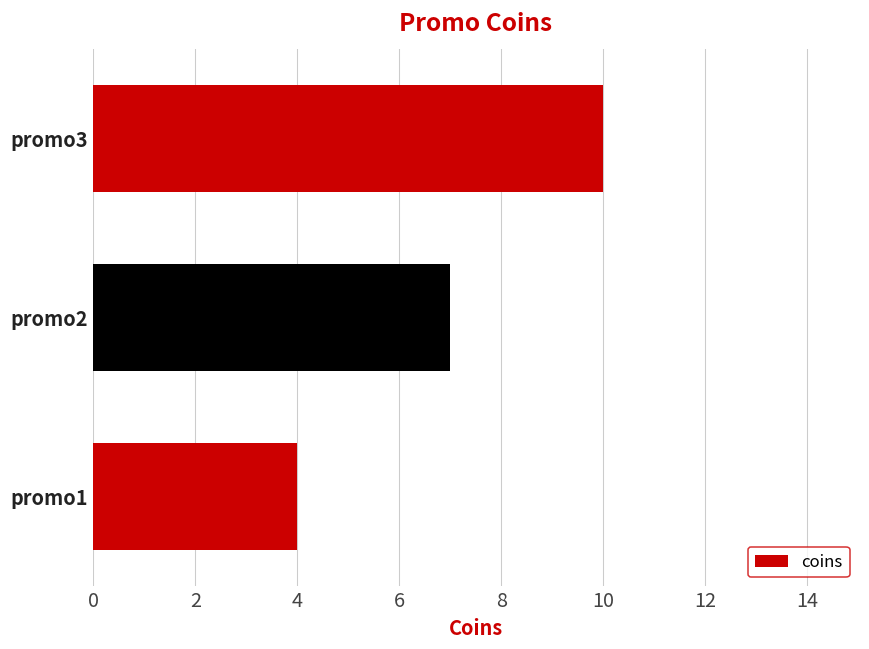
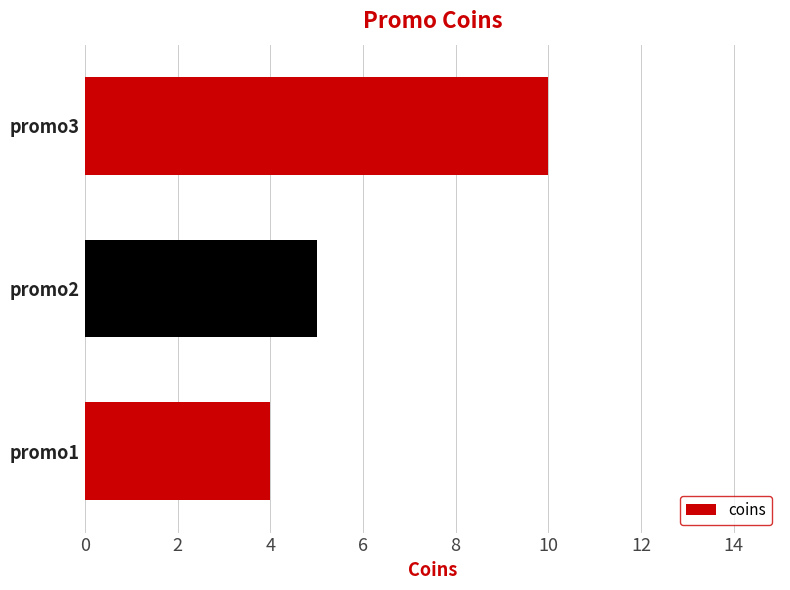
  {
    "promo3": 10,
-   "promo2": 7,
+   "promo2": 5,
    "promo1": 4
  }
